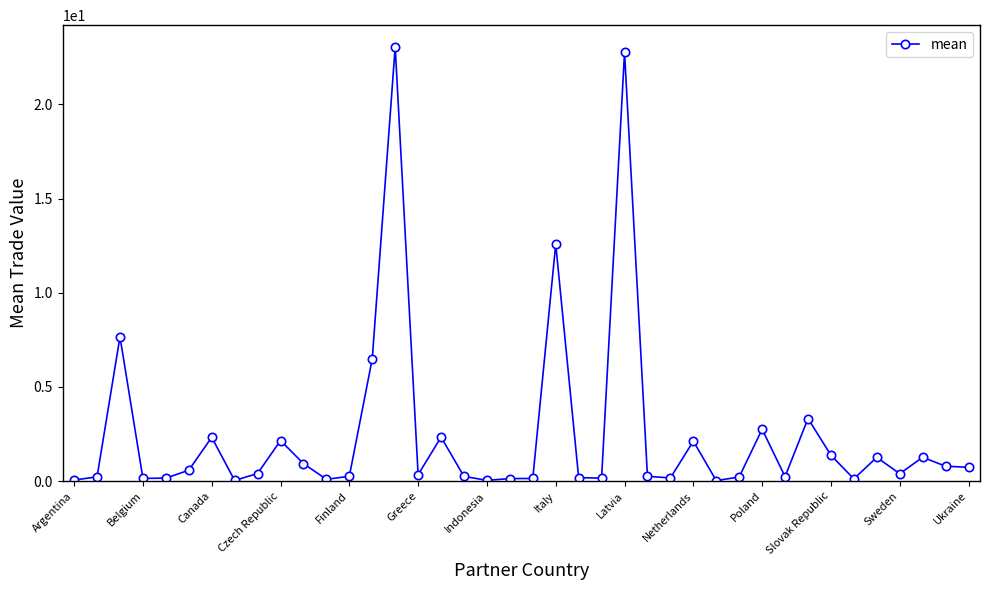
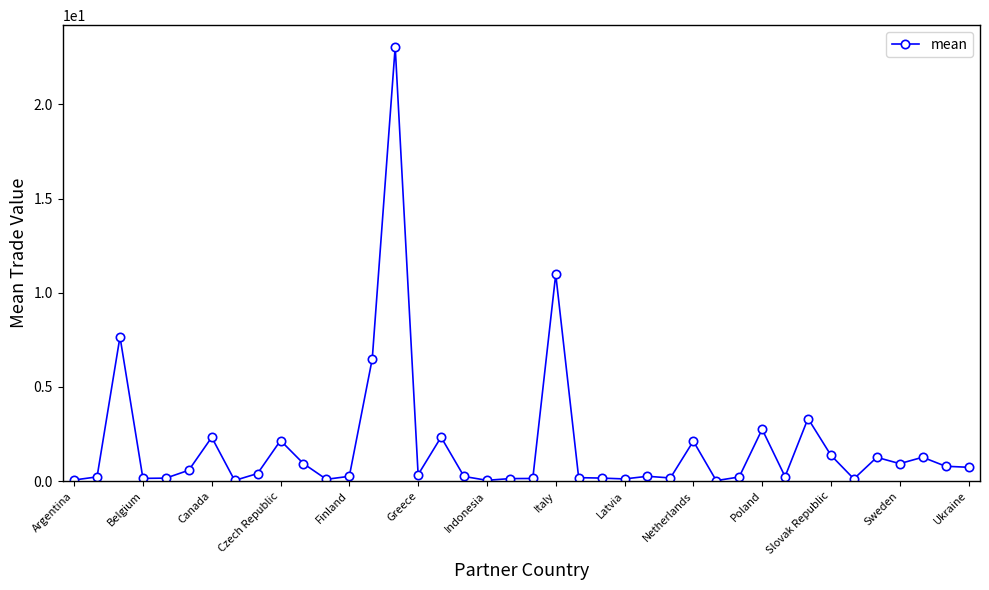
  {
    "Argentina": 0.1,
    "Belgium": 0.1,
    "Canada": 2.3,
    "Czech Republic": 2.2,
    "Finland": 0.3,
    "Greece": 0.3,
    "Indonesia": 0.0,
-   "Italy": 12.6,
-   "Latvia": 22.8,
+   "Italy": 11.0,
+   "Latvia": 0.1,
    "Netherlands": 2.1,
    "Poland": 2.7,
    "Slovak Republic": 1.4,
-   "Sweden": 0.4,
+   "Sweden": 0.9,
    "Ukraine": 0.7
  }
